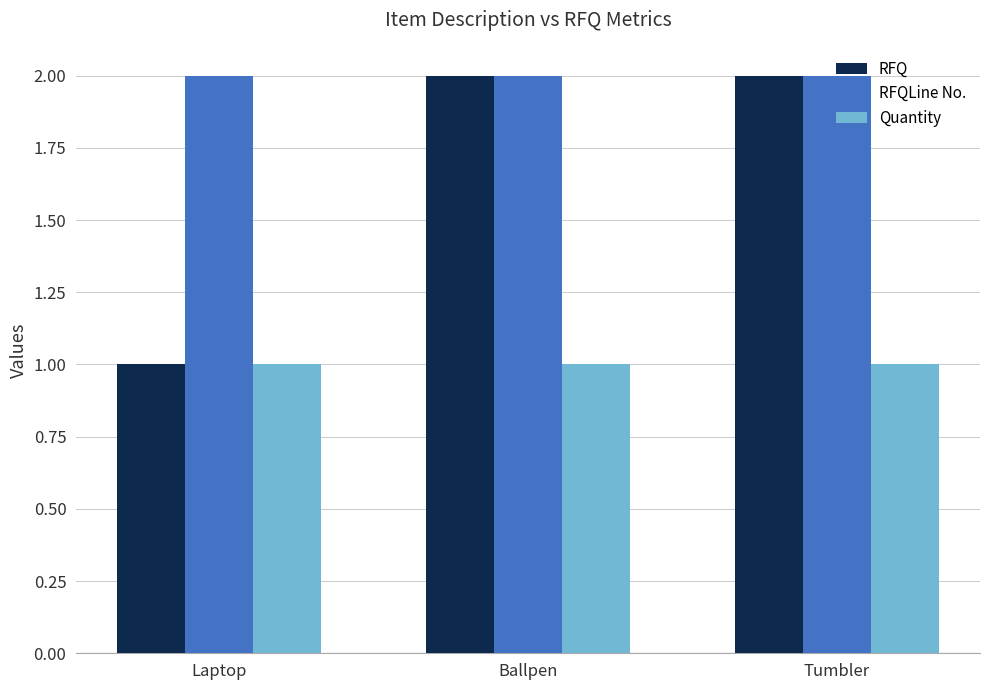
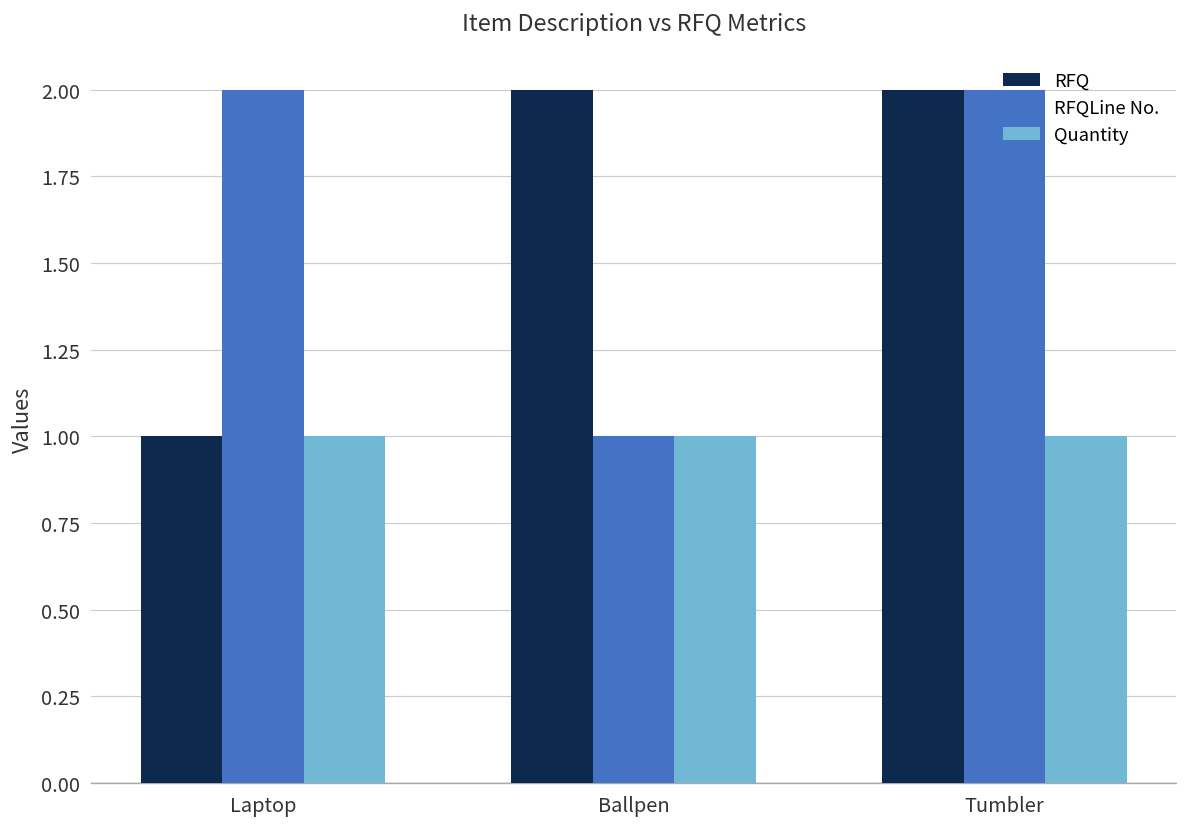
  {
    "RFQ": {
      "Laptop": 1,
      "Ballpen": 2,
      "Tumbler": 2
    },
    "RFQLine No.": {
      "Laptop": 2,
-     "Ballpen": 2,
+     "Ballpen": 1,
      "Tumbler": 2
    },
    "Quantity": {
      "Laptop": 1,
      "Ballpen": 1,
      "Tumbler": 1
    }
  }
